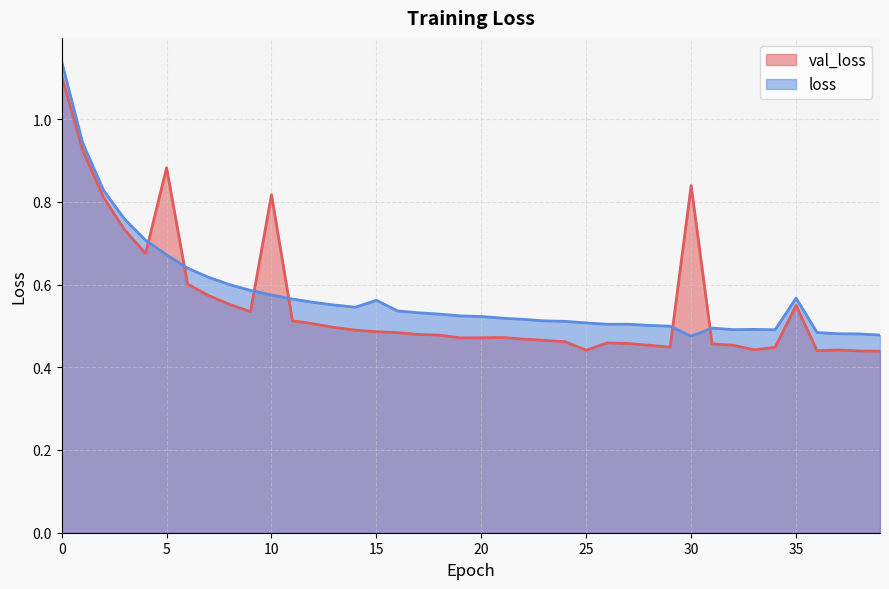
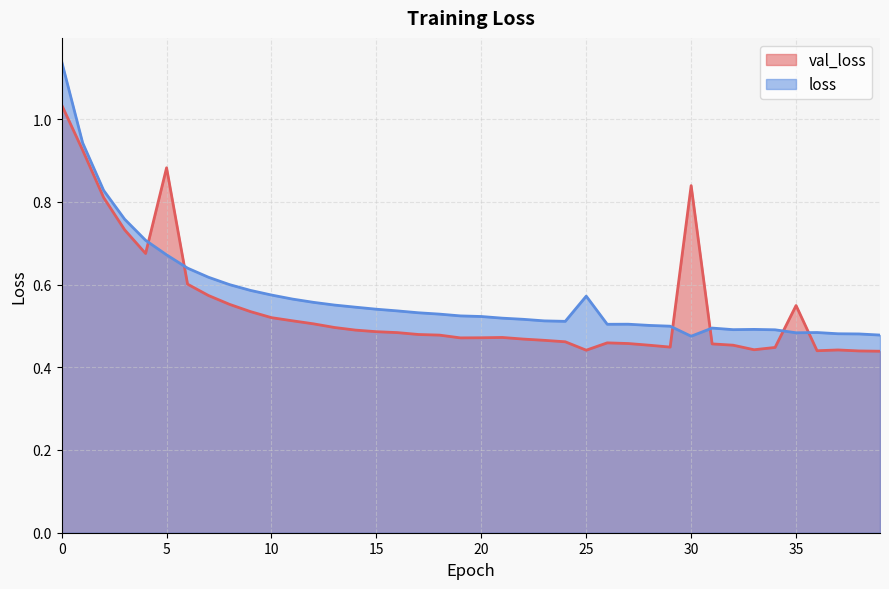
  {
    "val_loss": {
-     "0": 1.10,
+     "0": 1.03,
      "5": 0.88,
-     "10": 0.82,
+     "10": 0.52,
      "15": 0.49,
      "20": 0.47,
      "25": 0.44,
      "30": 0.84,
      "35": 0.55
    },
    "loss": {
      "0": 1.14,
      "5": 0.67,
      "10": 0.57,
-     "15": 0.56,
+     "15": 0.54,
      "20": 0.52,
-     "25": 0.51,
+     "25": 0.57,
      "30": 0.48,
-     "35": 0.57
+     "35": 0.48
    }
  }
